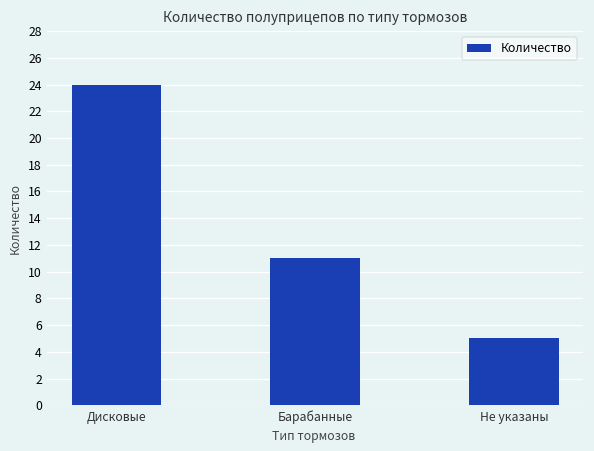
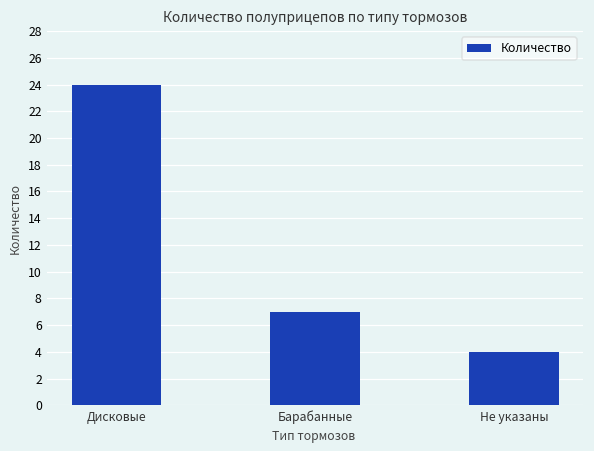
  {
    "Дисковые": 24,
-   "Барабанные": 11,
-   "Не указаны": 5
+   "Барабанные": 7,
+   "Не указаны": 4
  }
